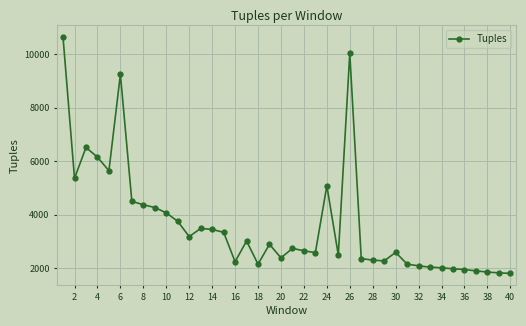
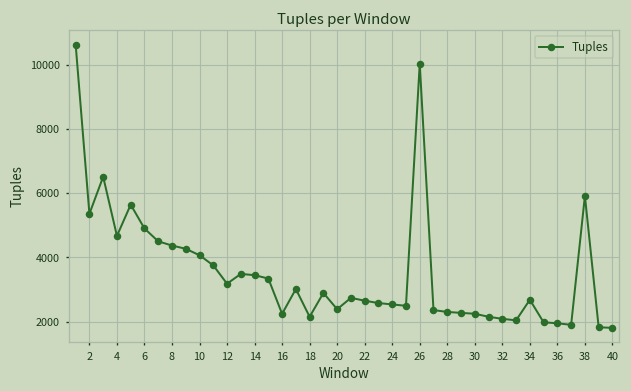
  {
    "2": 5400,
-   "4": 6100,
-   "6": 9200,
+   "4": 4700,
+   "6": 4900,
    "8": 4400,
    "10": 4100,
    "12": 3200,
    "14": 3400,
    "16": 2200,
    "18": 2200,
    "20": 2400,
    "22": 2700,
-   "24": 5100,
+   "24": 2500,
    "26": 10000,
    "28": 2300,
-   "30": 2600,
+   "30": 2200,
    "32": 2100,
-   "34": 2000,
+   "34": 2700,
    "36": 2000,
-   "38": 1900,
+   "38": 5900,
    "40": 1800
  }
